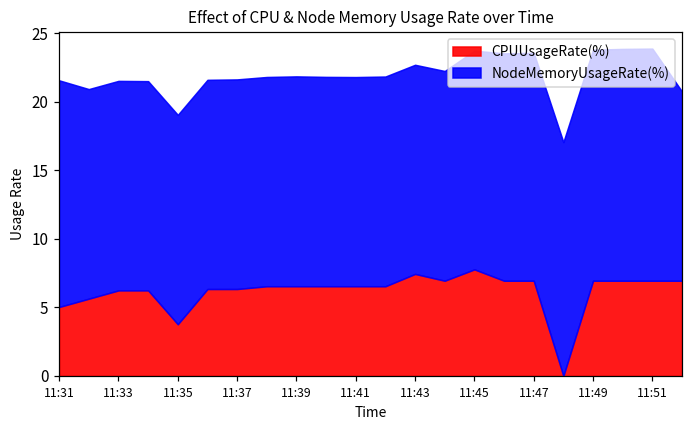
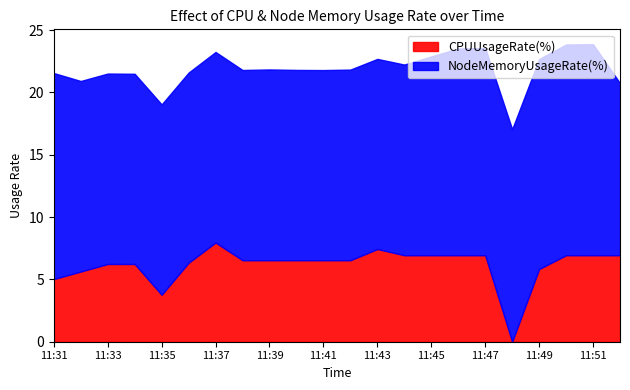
  {
    "CPUUsageRate(%)": {
      "11:31": 5.0,
      "11:33": 6.2,
      "11:35": 3.8,
-     "11:37": 6.3,
+     "11:37": 8.0,
      "11:39": 6.5,
      "11:41": 6.5,
      "11:43": 7.4,
-     "11:45": 7.8,
+     "11:45": 6.9,
      "11:47": 6.9,
-     "11:49": 6.9,
+     "11:49": 5.8,
      "11:51": 6.9
    },
    "NodeMemoryUsageRate(%)": {
      "11:31": 16.5,
      "11:33": 15.3,
      "11:35": 15.3,
      "11:37": 15.3,
      "11:39": 15.3,
      "11:41": 15.3,
      "11:43": 15.3
    }
  }
